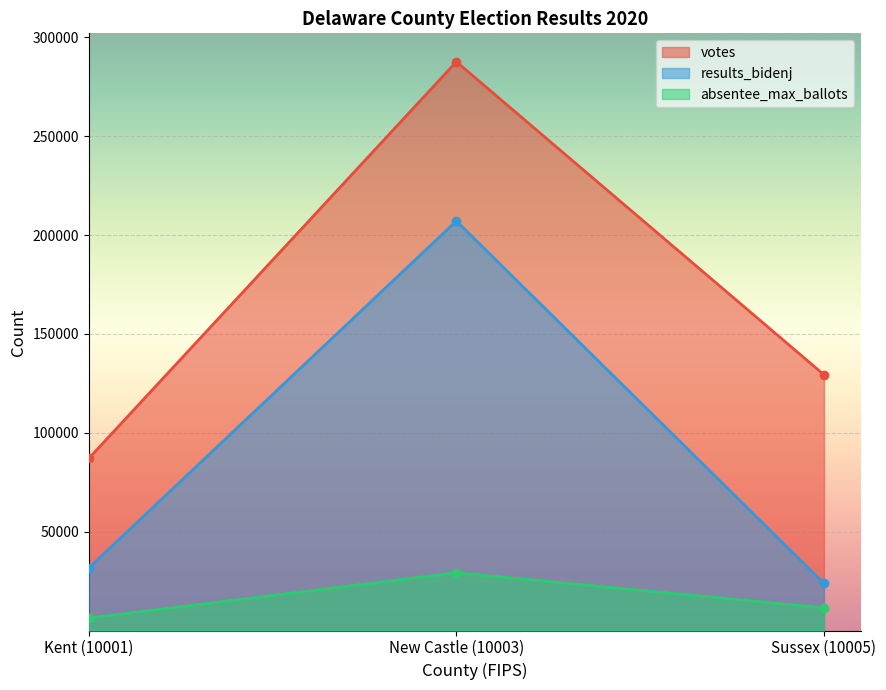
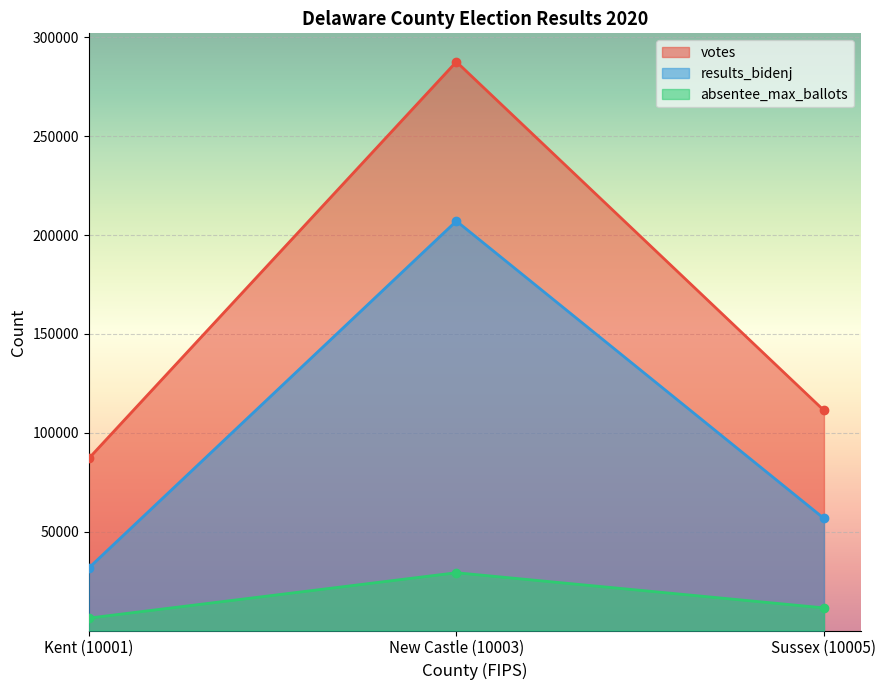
  {
    "votes": {
      "Kent (10001)": 87000,
      "New Castle (10003)": 288000,
-     "Sussex (10005)": 129000
+     "Sussex (10005)": 111000
    },
    "results_bidenj": {
      "Kent (10001)": 32000,
      "New Castle (10003)": 207000,
-     "Sussex (10005)": 24000
+     "Sussex (10005)": 57000
    },
    "absentee_max_ballots": {
      "Kent (10001)": 6000,
      "New Castle (10003)": 29000,
      "Sussex (10005)": 11000
    }
  }
